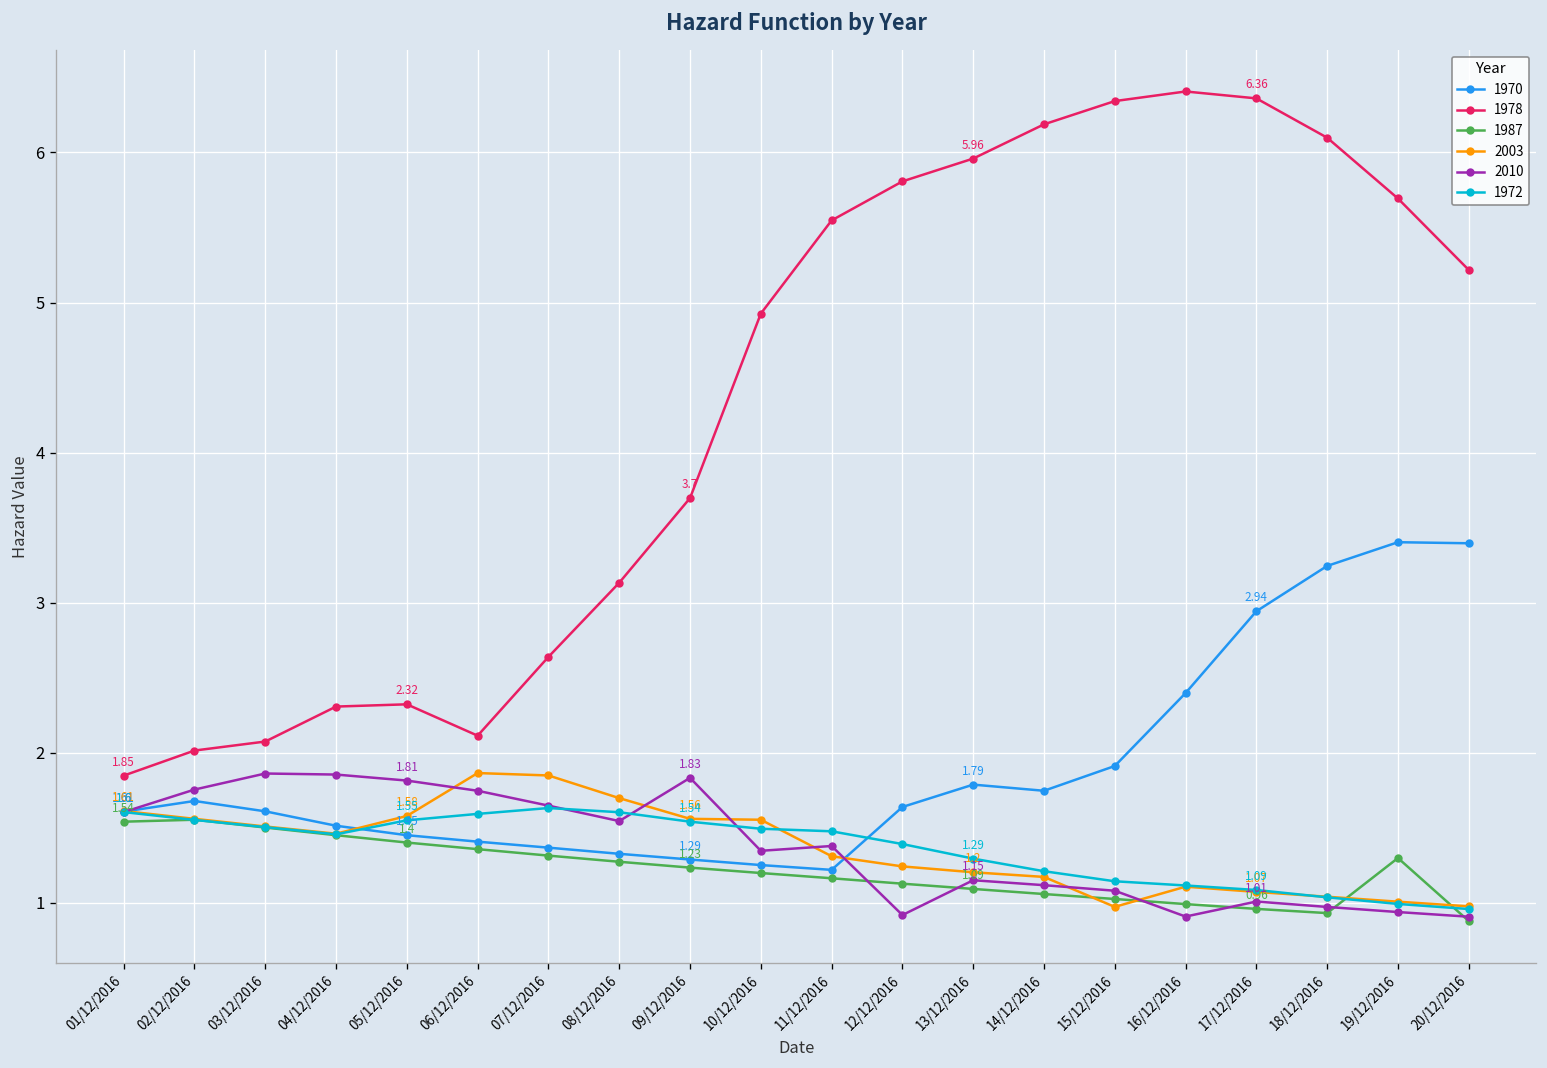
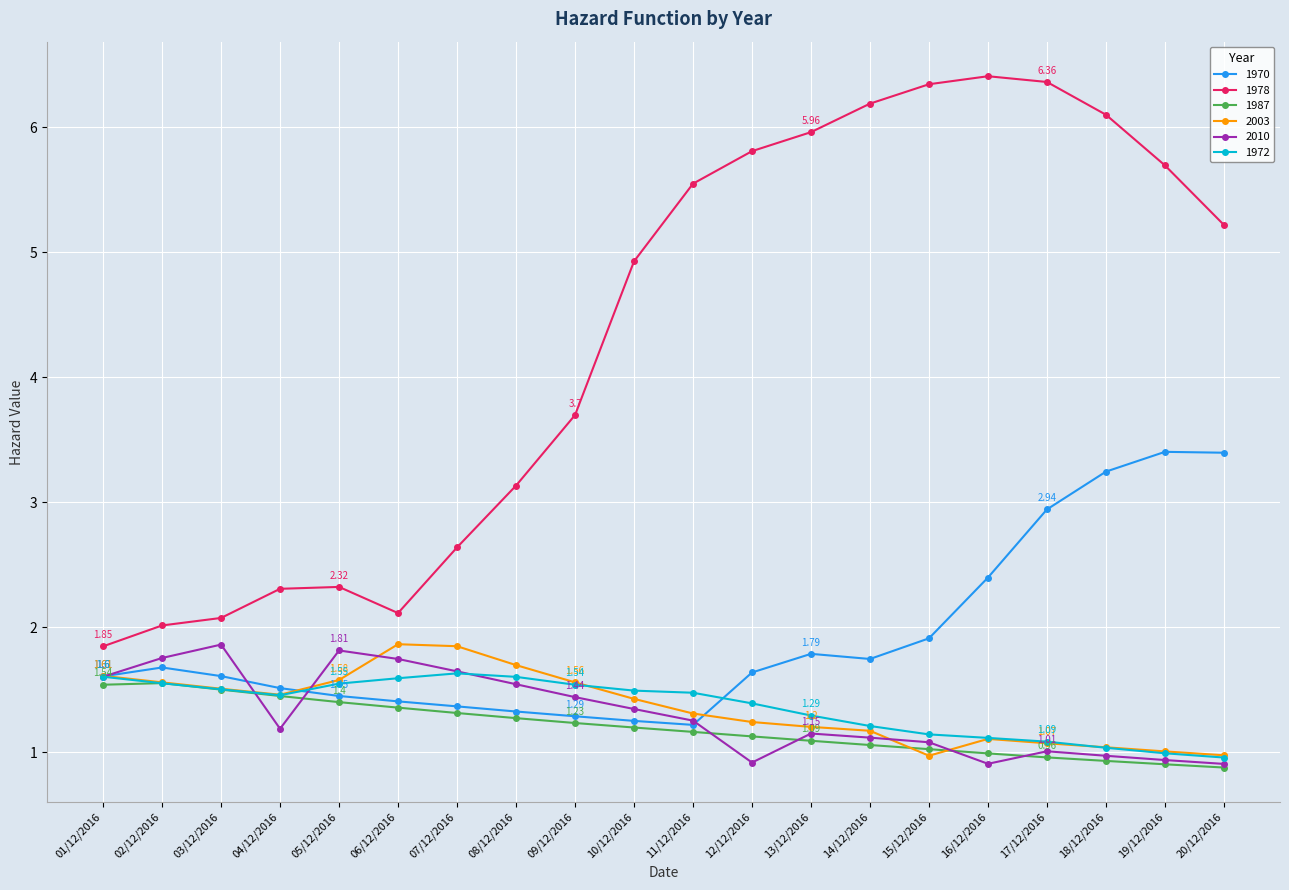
  {
    "1978": {
      "01/12/2016": 1.85,
      "05/12/2016": 2.32,
      "09/12/2016": 3.7,
      "13/12/2016": 5.96,
      "17/12/2016": 6.36
    },
    "1987": {
      "06/12/2016": 1.36,
      "07/12/2016": 1.32,
      "08/12/2016": 1.27,
      "10/12/2016": 1.20,
      "11/12/2016": 1.16,
      "12/12/2016": 1.13,
      "14/12/2016": 1.06,
      "15/12/2016": 1.03,
      "16/12/2016": 0.99,
      "18/12/2016": 0.93,
-     "19/12/2016": 1.30,
+     "19/12/2016": 0.91,
      "20/12/2016": 0.88
    },
    "2003": {
      "06/12/2016": 1.87,
      "07/12/2016": 1.85,
      "08/12/2016": 1.70,
-     "10/12/2016": 1.55,
+     "10/12/2016": 1.43,
      "11/12/2016": 1.31,
      "12/12/2016": 1.24,
      "14/12/2016": 1.17,
      "15/12/2016": 0.97
    },
    "2010": {
-     "04/12/2016": 1.86,
+     "04/12/2016": 1.19,
      "05/12/2016": 1.81,
-     "09/12/2016": 1.83,
-     "11/12/2016": 1.38
+     "09/12/2016": 1.44,
+     "11/12/2016": 1.25
    }
  }
